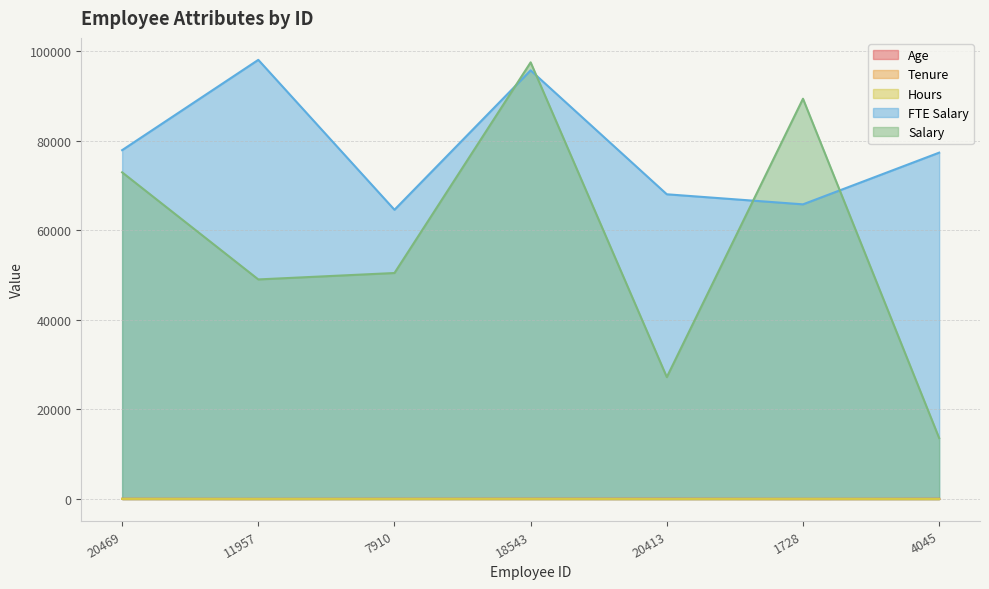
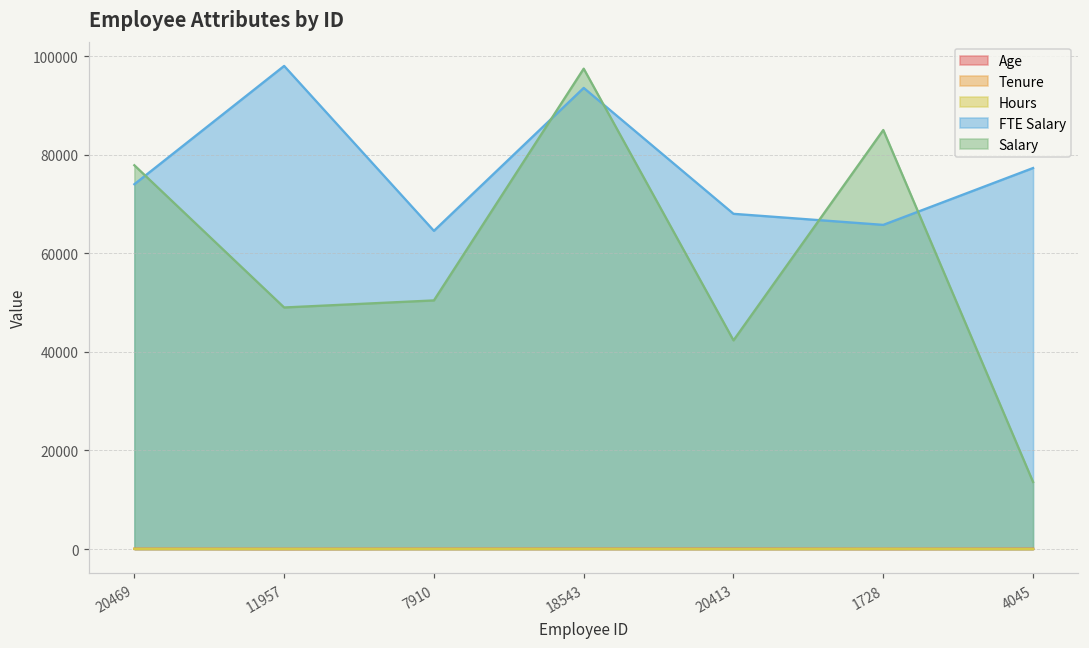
  {
    "Hours": {
      "20469": 0,
      "11957": 0,
      "7910": 0,
      "18543": 0,
      "20413": 0,
      "1728": 0,
      "4045": 0
    },
    "FTE Salary": {
-     "20469": 78000,
+     "20469": 74000,
      "11957": 98000,
      "7910": 65000,
-     "18543": 96000,
+     "18543": 94000,
      "20413": 68000,
      "1728": 66000,
      "4045": 77000
    },
    "Salary": {
-     "20469": 73000,
+     "20469": 78000,
      "11957": 49000,
      "7910": 50000,
      "18543": 97000,
-     "20413": 27000,
-     "1728": 89000,
+     "20413": 42000,
+     "1728": 85000,
      "4045": 14000
    }
  }
